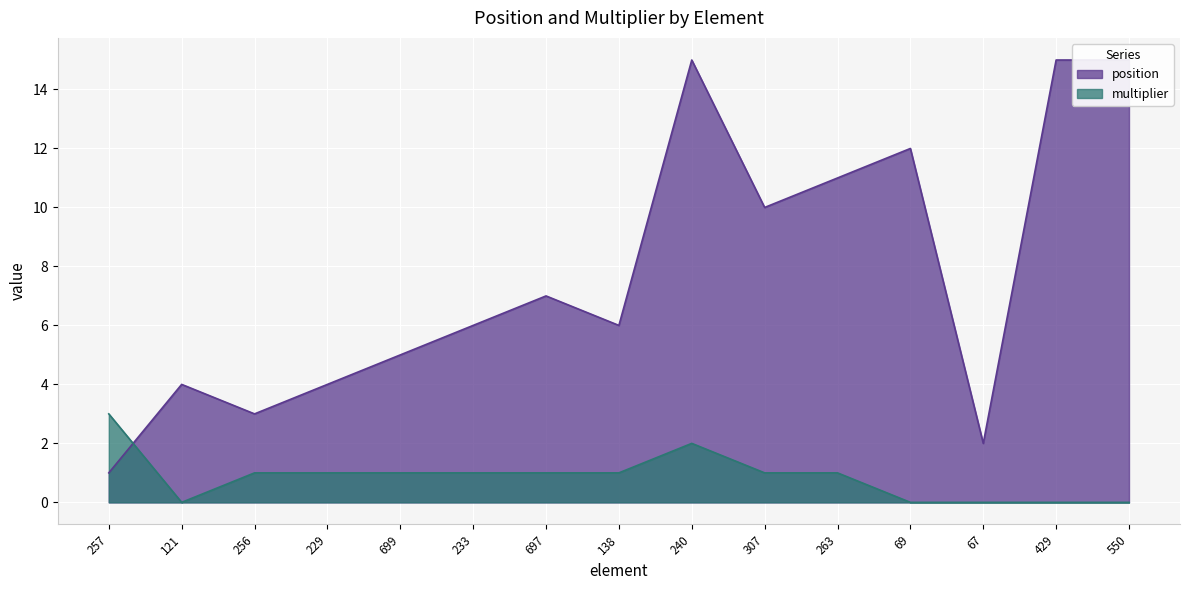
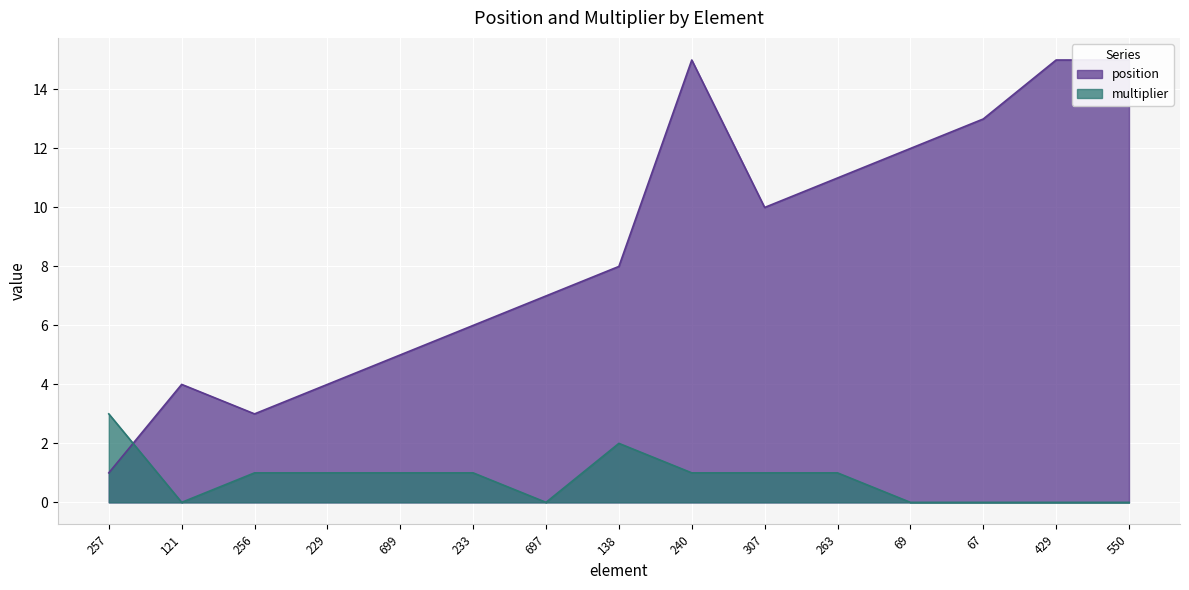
  {
    "position": {
      "257": 1,
      "121": 4,
      "256": 3,
      "229": 4,
      "699": 5,
      "233": 6,
      "697": 7,
-     "138": 6,
+     "138": 8,
      "240": 15,
      "307": 10,
      "263": 11,
      "69": 12,
-     "67": 2,
+     "67": 13,
      "429": 15
    },
    "multiplier": {
      "257": 3,
      "121": 0,
      "256": 1,
      "229": 1,
      "699": 1,
      "233": 1,
-     "697": 1,
-     "138": 1,
-     "240": 2,
+     "697": 0,
+     "138": 2,
+     "240": 1,
      "307": 1,
      "263": 1,
      "69": 0,
      "67": 0,
      "429": 0,
      "550": 0
    }
  }
